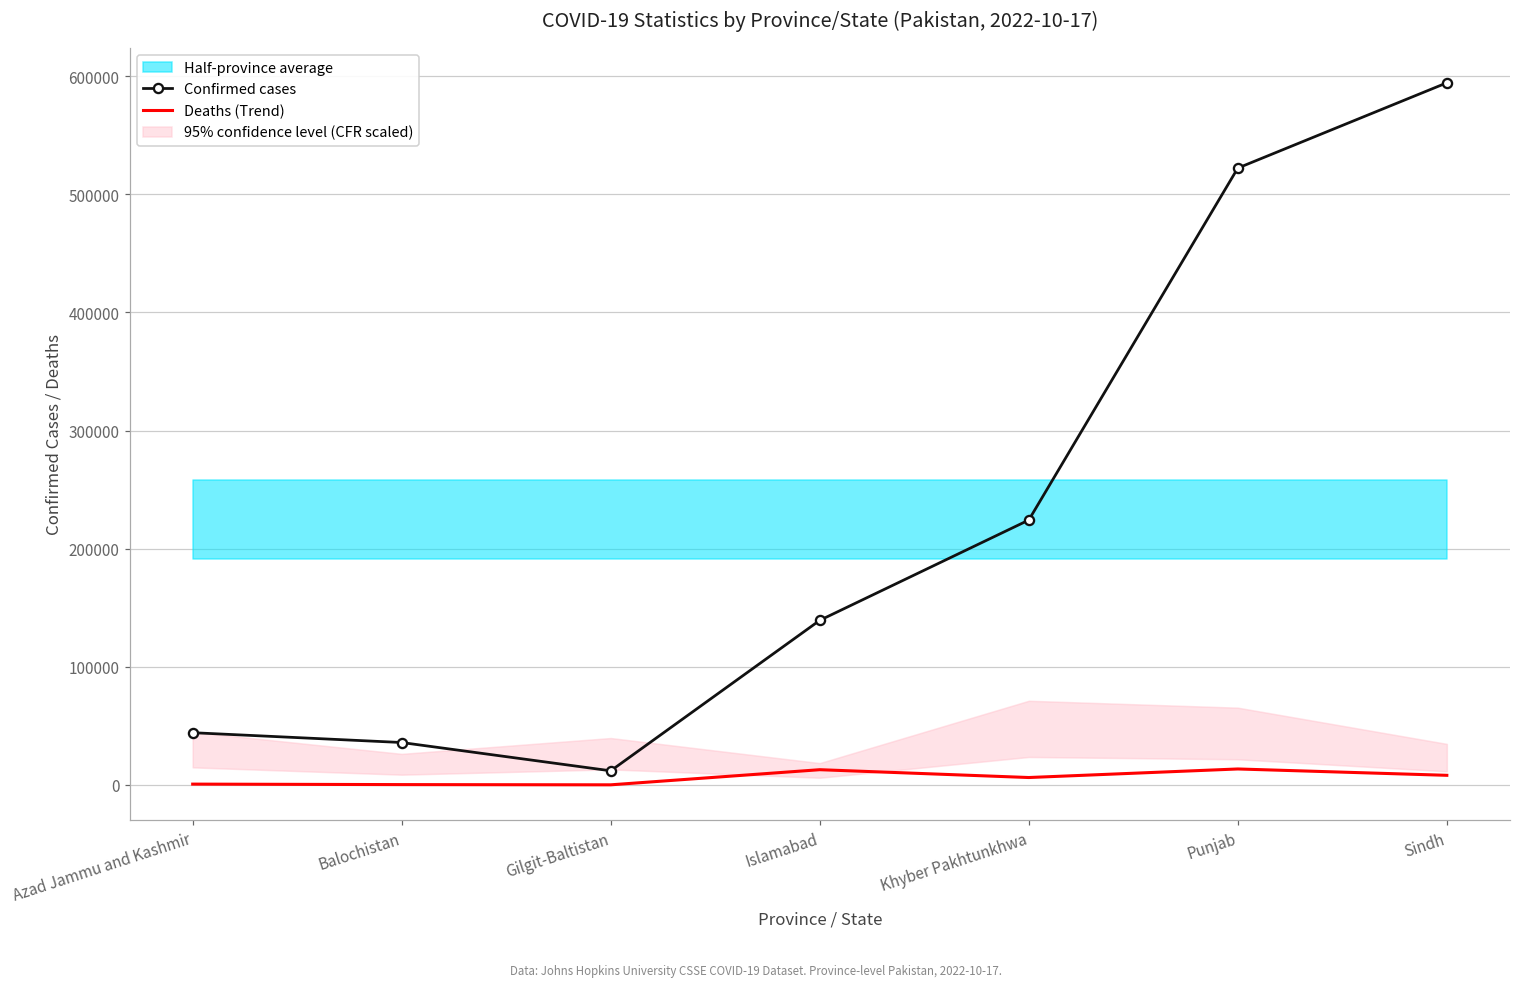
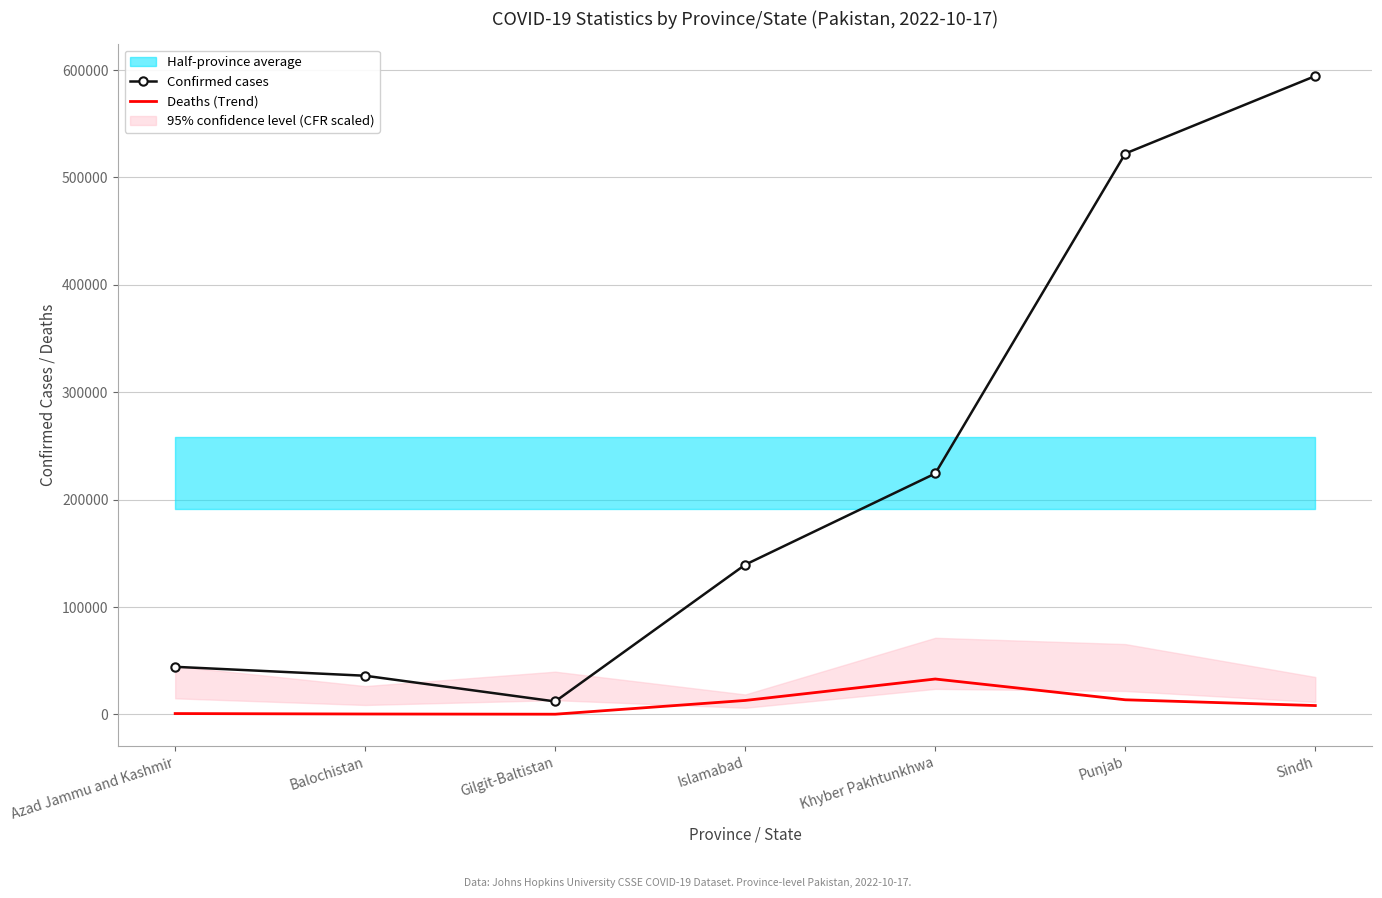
  {
    "Half-province average": {
      "Azad Jammu and Kashmir": 258000,
      "Balochistan": 258000,
      "Gilgit-Baltistan": 258000,
      "Islamabad": 258000,
      "Khyber Pakhtunkhwa": 258000,
      "Punjab": 258000,
      "Sindh": 258000
    },
    "Confirmed cases": {
      "Balochistan": 36000,
      "Gilgit-Baltistan": 12000,
      "Islamabad": 139000,
      "Khyber Pakhtunkhwa": 224000,
      "Punjab": 522000,
      "Sindh": 594000
    },
    "Deaths (Trend)": {
      "Azad Jammu and Kashmir": 1000,
      "Balochistan": 0,
      "Gilgit-Baltistan": 0,
      "Islamabad": 13000,
-     "Khyber Pakhtunkhwa": 6000,
+     "Khyber Pakhtunkhwa": 33000,
      "Punjab": 14000,
      "Sindh": 8000
    }
  }
